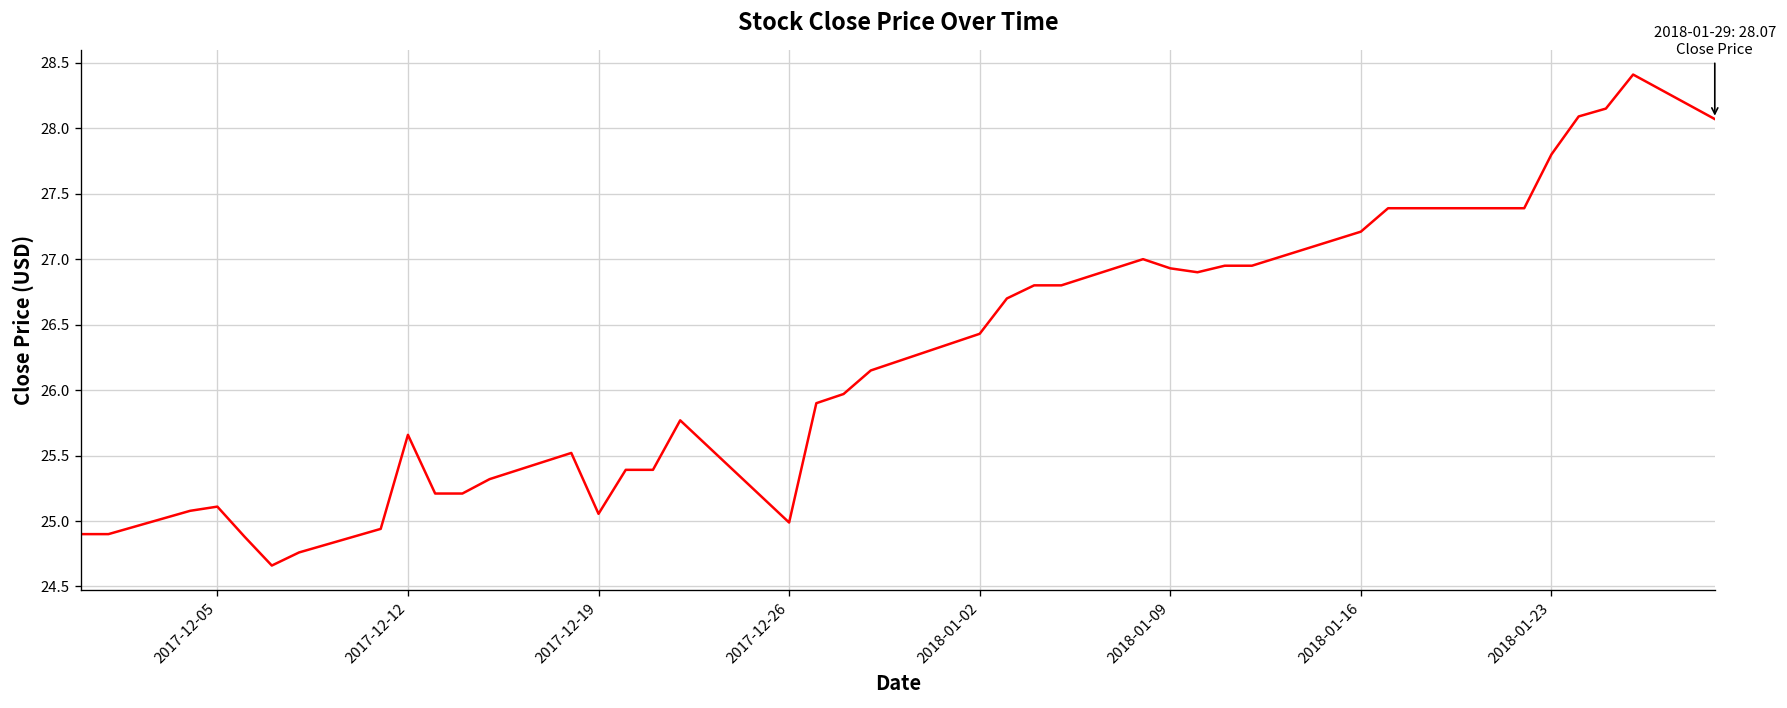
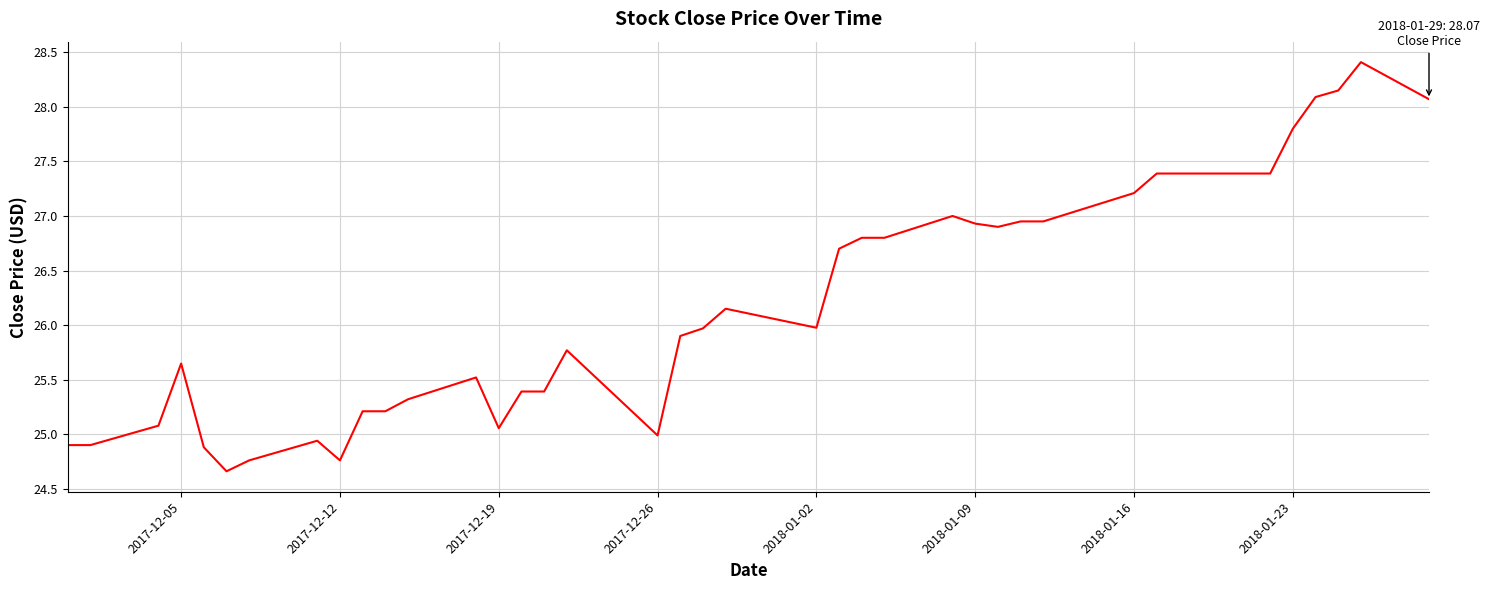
  {
-   "2017-12-05": 25.11,
-   "2017-12-12": 25.66,
+   "2017-12-05": 25.65,
+   "2017-12-12": 24.76,
    "2017-12-19": 25.05,
    "2017-12-26": 24.99,
-   "2018-01-02": 26.43,
+   "2018-01-02": 25.98,
    "2018-01-09": 26.93,
    "2018-01-16": 27.21,
    "2018-01-23": 27.80
  }
